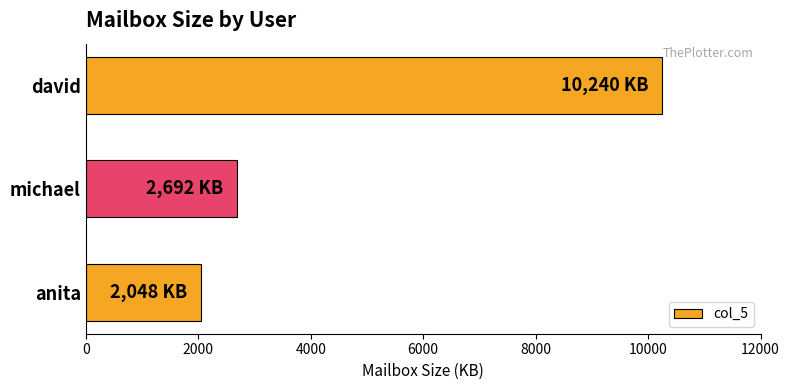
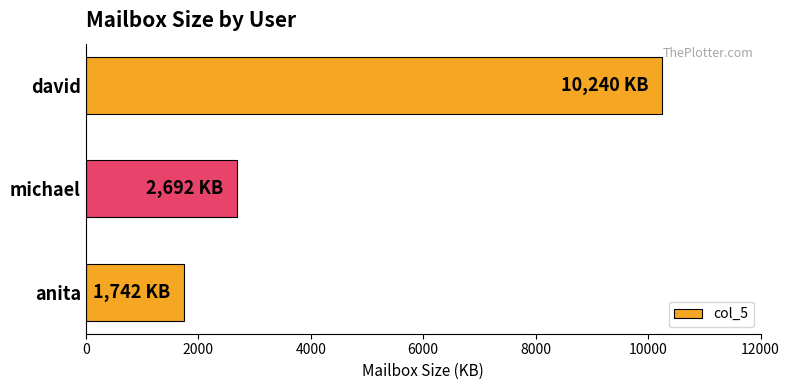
  {
    "david": "10,240",
    "michael": "2,692",
-   "anita": "2,048"
+   "anita": "1,742"
  }
